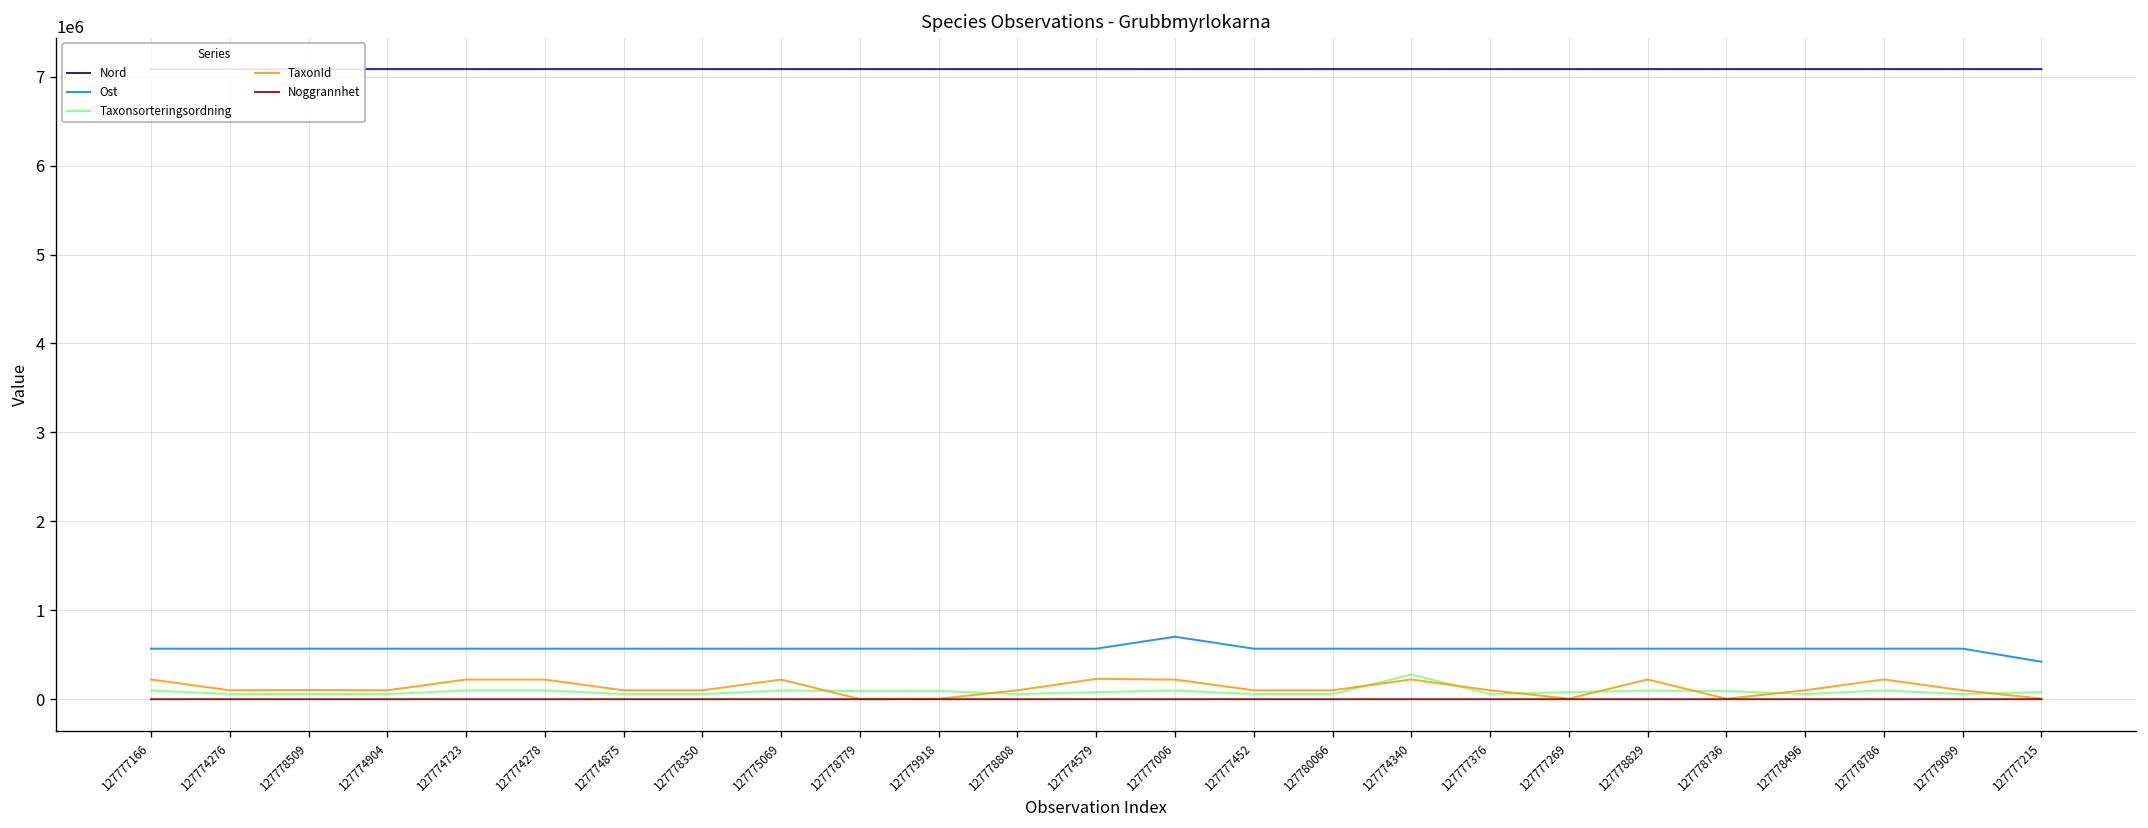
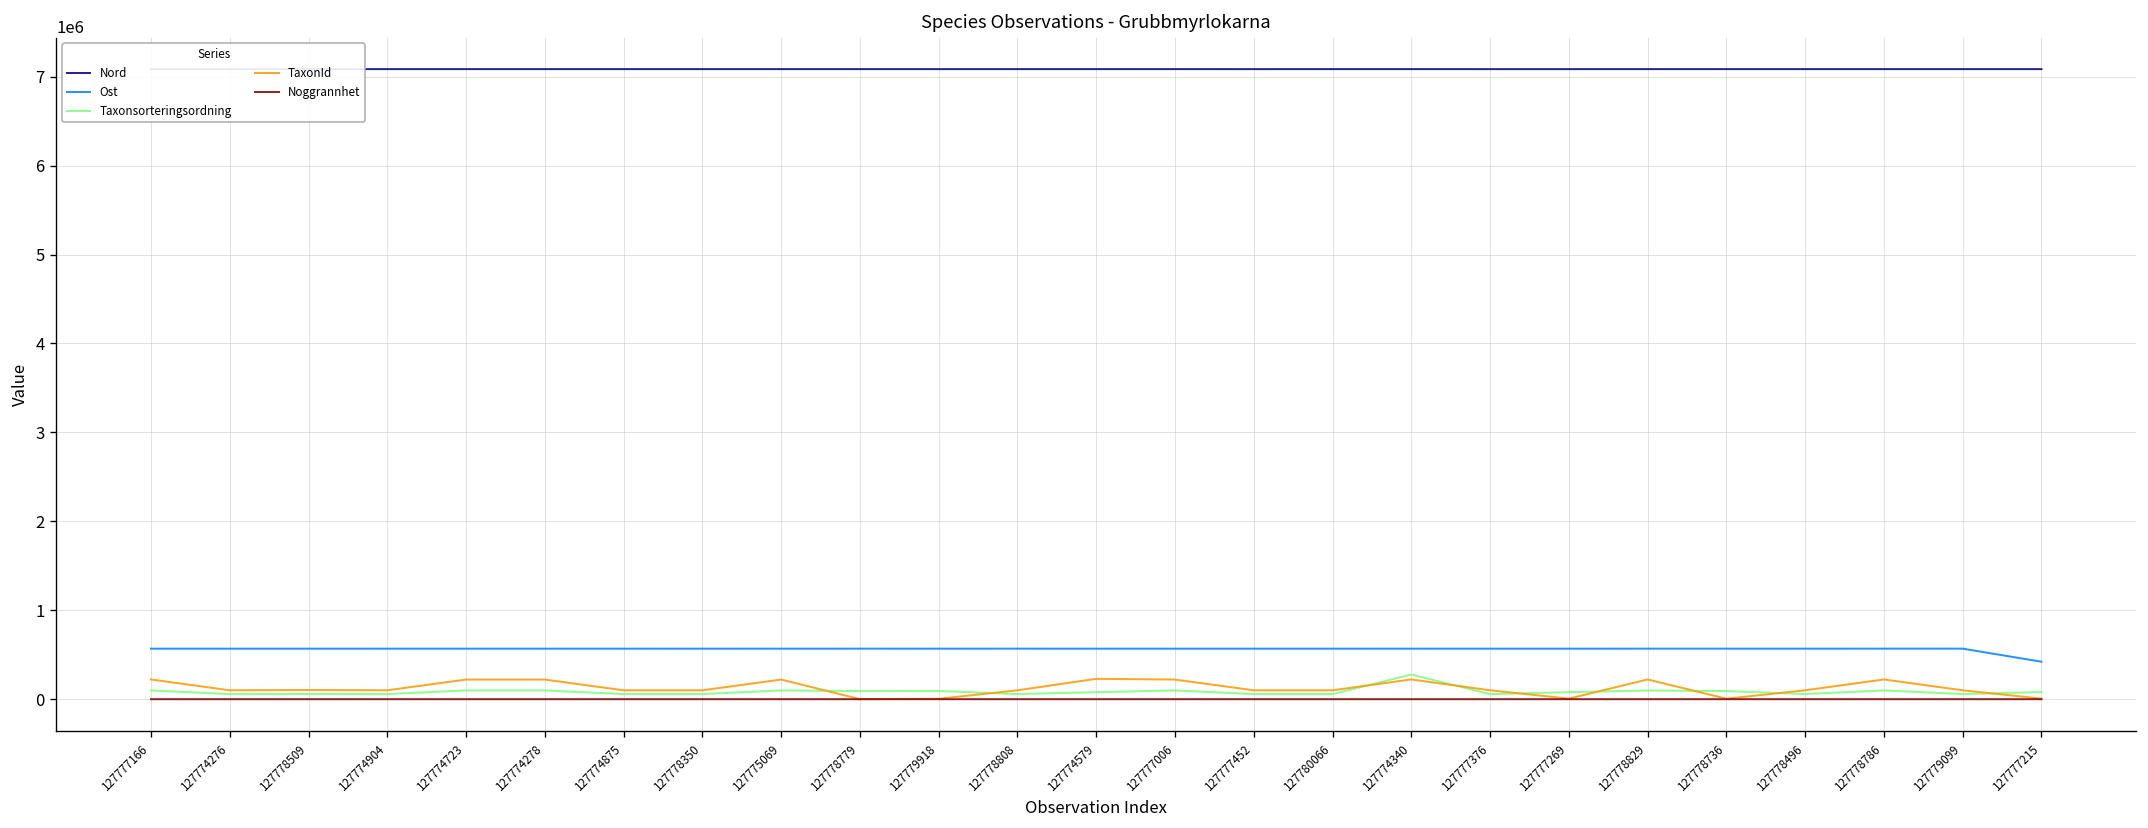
  {
    "Nord": {
      "127774904": 7100000,
      "127774723": 7100000,
      "127774278": 7100000,
      "127774875": 7100000,
      "127778350": 7100000,
      "127775069": 7100000,
      "127778779": 7100000,
      "127779918": 7100000,
      "127778808": 7100000,
      "127774579": 7100000,
      "127777006": 7100000,
      "127777452": 7100000,
      "127780066": 7100000,
      "127774340": 7100000,
      "127777376": 7100000,
      "127777269": 7100000,
      "127778829": 7100000,
      "127778736": 7100000,
      "127778496": 7100000,
      "127778786": 7100000,
      "127779099": 7100000,
      "127777215": 7100000
    },
    "Ost": {
      "127777166": 600000,
      "127774276": 600000,
      "127778509": 600000,
      "127774904": 600000,
      "127774723": 600000,
      "127774278": 600000,
      "127774875": 600000,
      "127778350": 600000,
      "127775069": 600000,
      "127778779": 600000,
      "127779918": 600000,
      "127778808": 600000,
      "127774579": 600000,
-     "127777006": 700000,
+     "127777006": 600000,
      "127777452": 600000,
      "127780066": 600000,
      "127774340": 600000,
      "127777376": 600000,
      "127777269": 600000,
      "127778829": 600000,
      "127778736": 600000,
      "127778496": 600000,
      "127778786": 600000,
      "127779099": 600000,
      "127777215": 400000
    },
    "Taxonsorteringsordning": {
      "127777166": 100000,
      "127774276": 100000,
      "127778509": 100000,
      "127774904": 100000,
      "127774723": 100000,
      "127774278": 100000,
      "127774875": 100000,
      "127778350": 100000,
      "127775069": 100000,
      "127778779": 100000,
      "127779918": 100000,
      "127778808": 100000,
      "127774579": 100000,
      "127777006": 100000,
      "127777452": 100000,
      "127780066": 100000,
      "127774340": 300000,
      "127777376": 100000,
      "127777269": 100000,
      "127778829": 100000,
      "127778736": 100000,
      "127778496": 100000,
      "127778786": 100000,
      "127779099": 100000,
      "127777215": 100000
    },
    "TaxonId": {
      "127777166": 200000,
      "127774276": 100000,
      "127778509": 100000,
      "127774904": 100000,
      "127774723": 200000,
      "127774278": 200000,
      "127774875": 100000,
      "127778350": 100000,
      "127775069": 200000,
      "127778808": 100000,
      "127774579": 200000,
      "127777006": 200000,
      "127777452": 100000,
      "127780066": 100000,
      "127774340": 200000,
      "127777376": 100000,
      "127778829": 200000,
      "127778496": 100000,
      "127778786": 200000,
      "127779099": 100000
    },
    "Noggrannhet": {
      "127777166": 0,
      "127774276": 0,
      "127778509": 0,
      "127774904": 0,
      "127774723": 0,
      "127774278": 0,
      "127774875": 0,
      "127778350": 0,
      "127775069": 0,
      "127778808": 0,
      "127774579": 0,
      "127777006": 0,
      "127777452": 0,
      "127780066": 0,
      "127774340": 0,
      "127777376": 0,
      "127778829": 0,
      "127778496": 0,
      "127778786": 0,
      "127779099": 0
    }
  }
